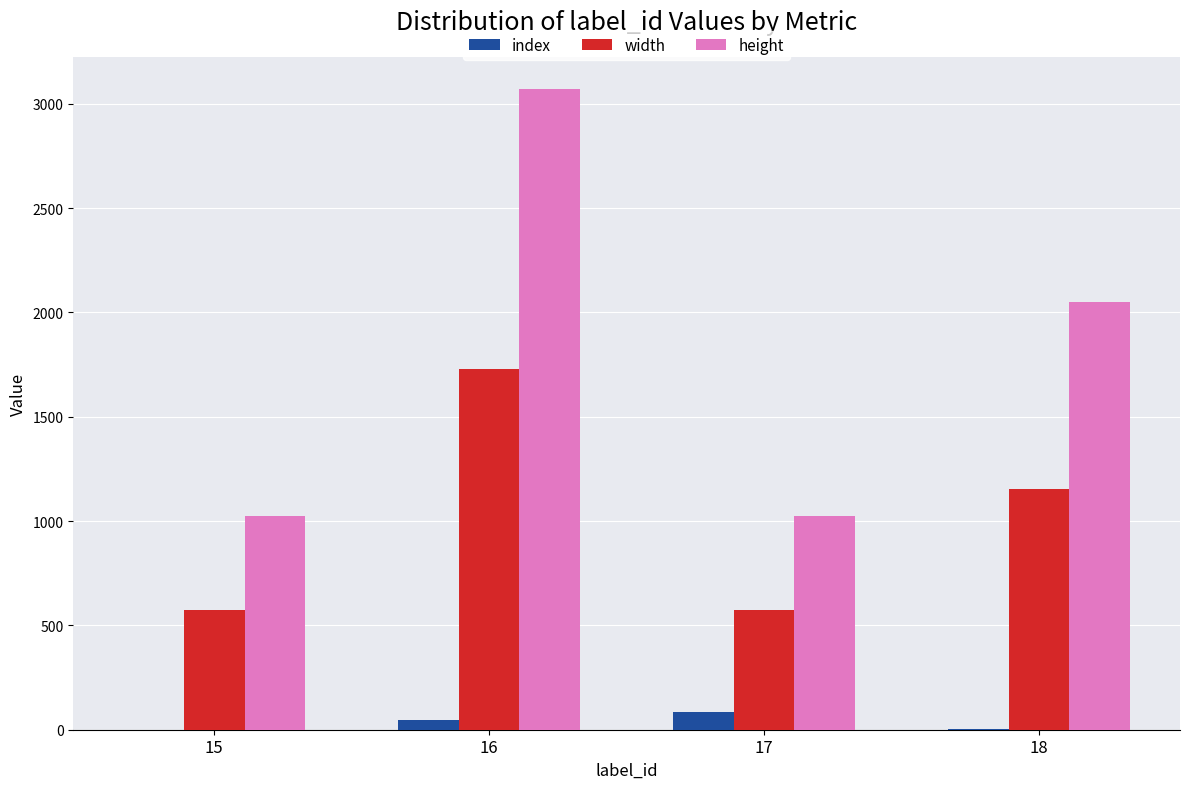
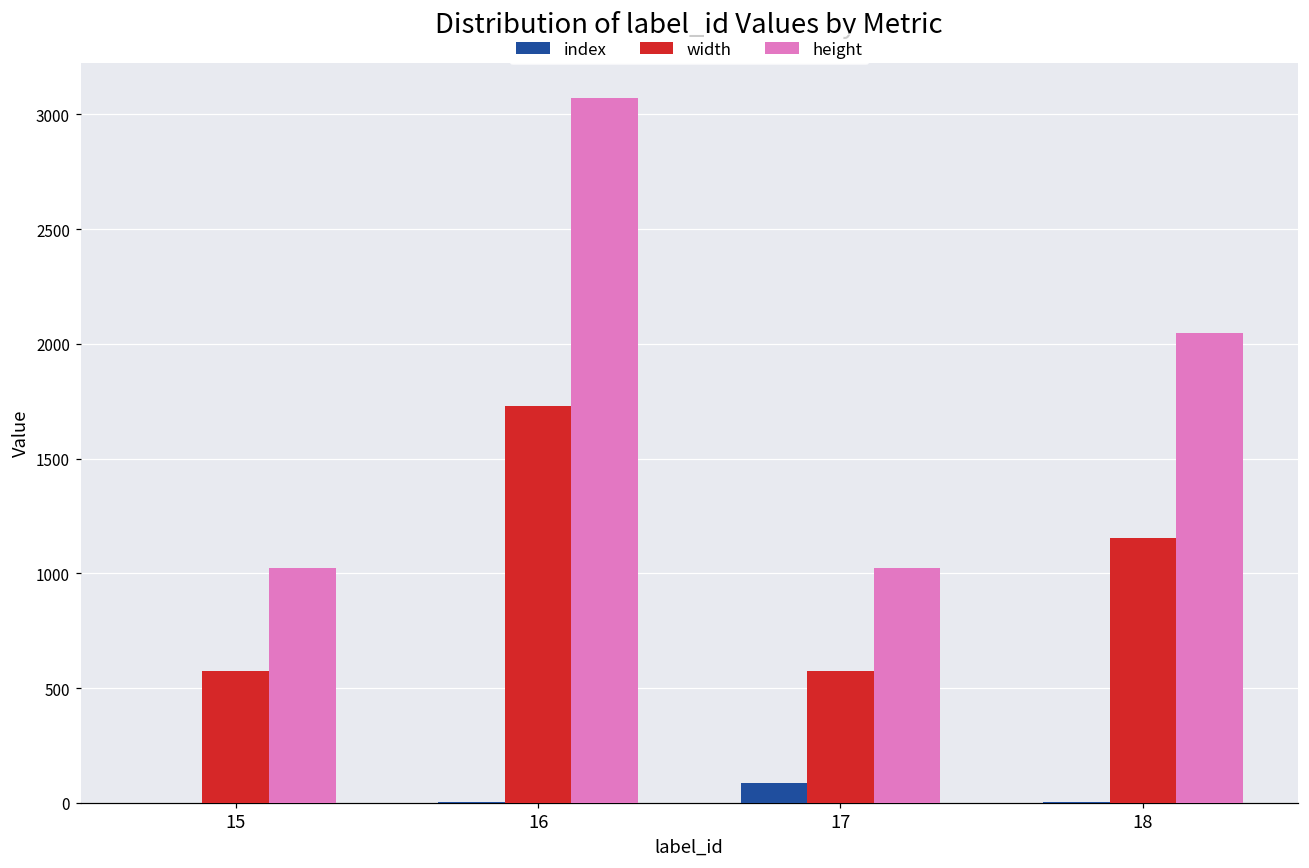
  {
    "index": {
      "15": 0,
-     "16": 50,
+     "16": 0,
      "17": 90
    },
    "width": {
      "15": 580,
      "16": 1730,
      "17": 580,
      "18": 1150
    },
    "height": {
      "15": 1020,
      "16": 3070,
      "17": 1020,
      "18": 2050
    }
  }
